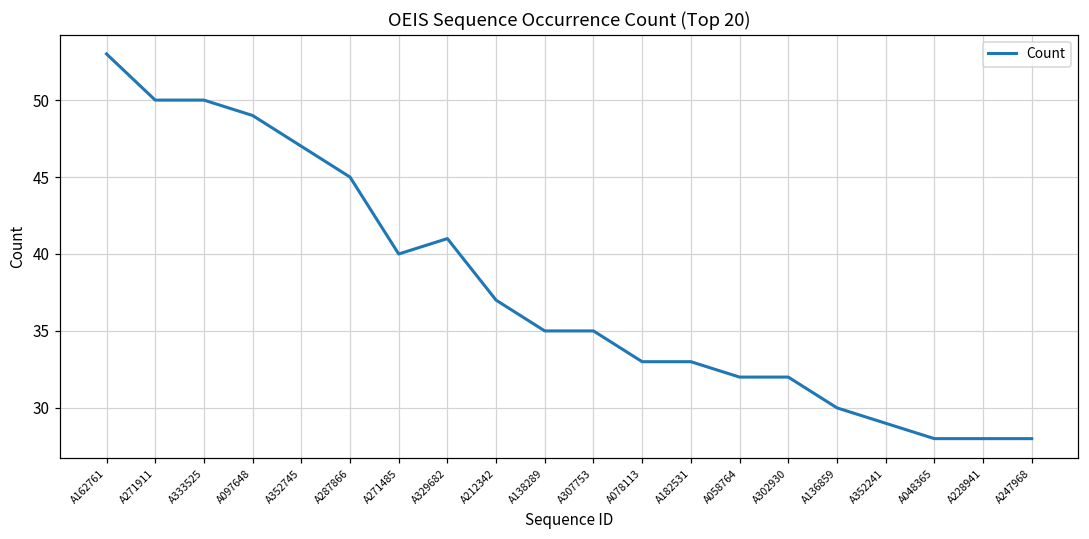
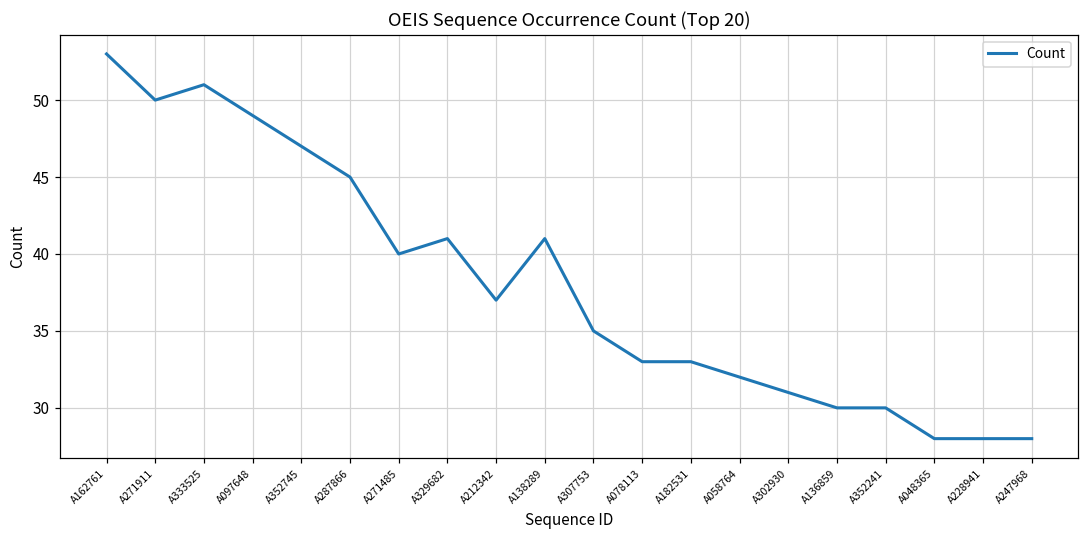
  {
    "A162761": 53,
    "A271911": 50,
-   "A333525": 50,
+   "A333525": 51,
    "A097648": 49,
    "A352745": 47,
    "A287866": 45,
    "A271485": 40,
    "A329682": 41,
    "A212342": 37,
-   "A138289": 35,
+   "A138289": 41,
    "A307753": 35,
    "A078113": 33,
    "A182531": 33,
    "A058764": 32,
-   "A302930": 32,
+   "A302930": 31,
    "A136859": 30,
-   "A352241": 29,
+   "A352241": 30,
    "A048365": 28,
    "A228941": 28,
    "A247968": 28
  }
